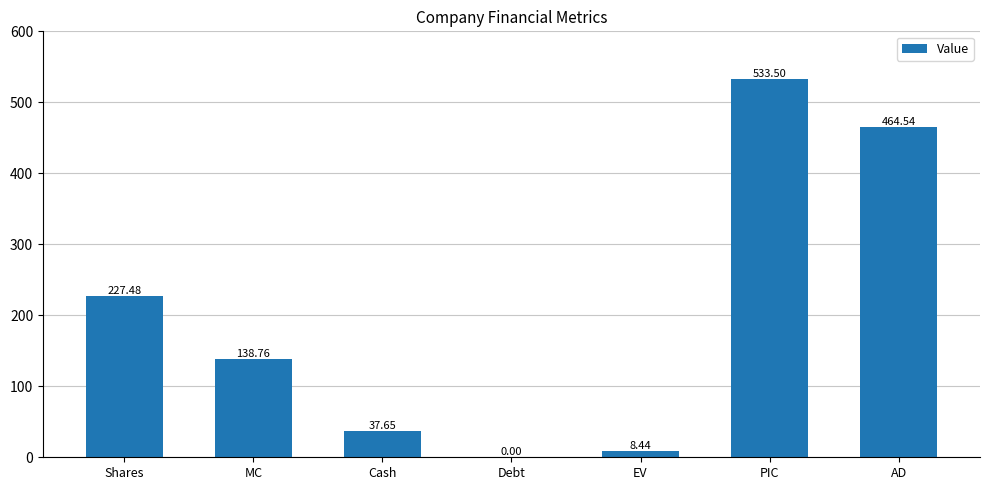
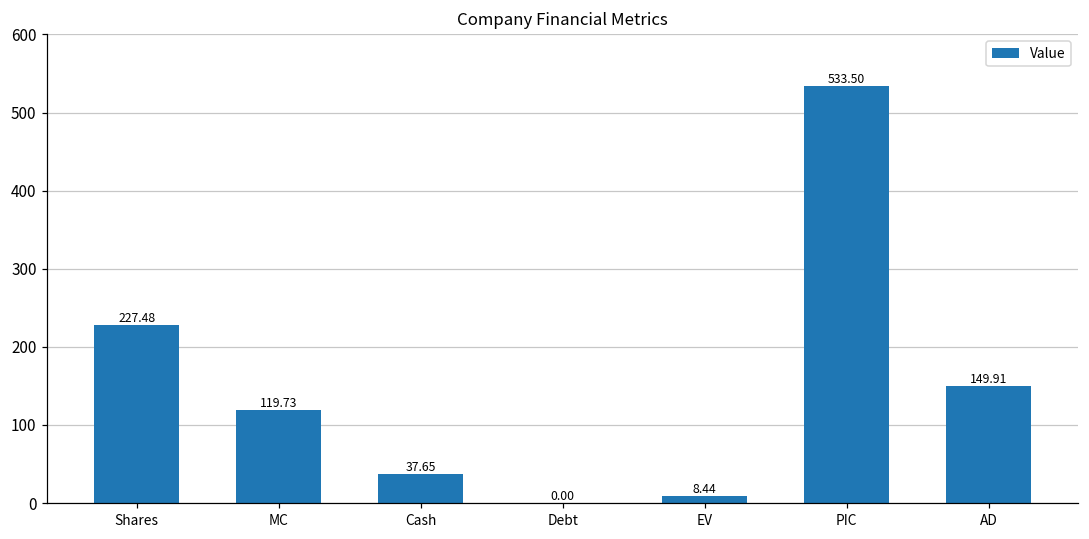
  {
    "Shares": 227.48,
-   "MC": 138.76,
+   "MC": 119.73,
    "Cash": 37.65,
    "Debt": 0.00,
    "EV": 8.44,
    "PIC": 533.50,
-   "AD": 464.54
+   "AD": 149.91
  }
